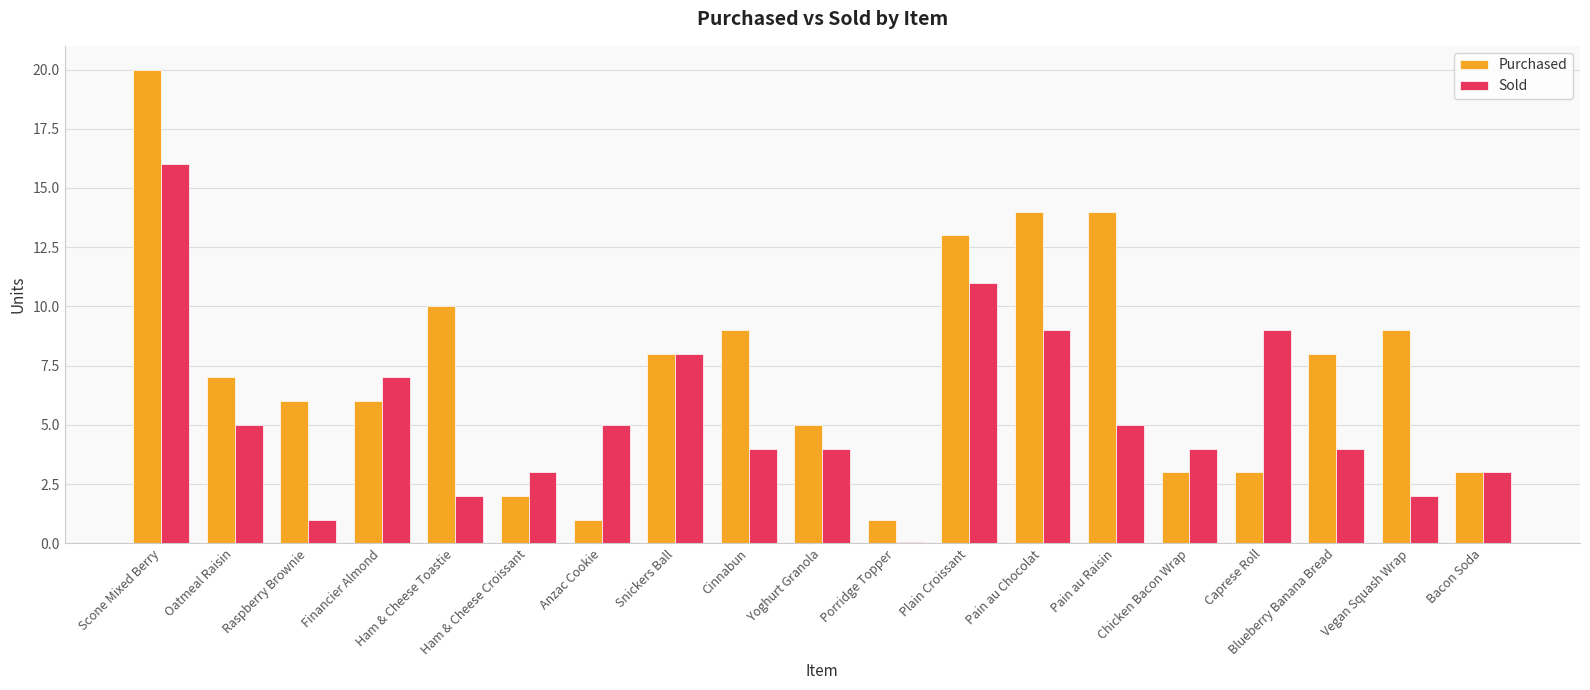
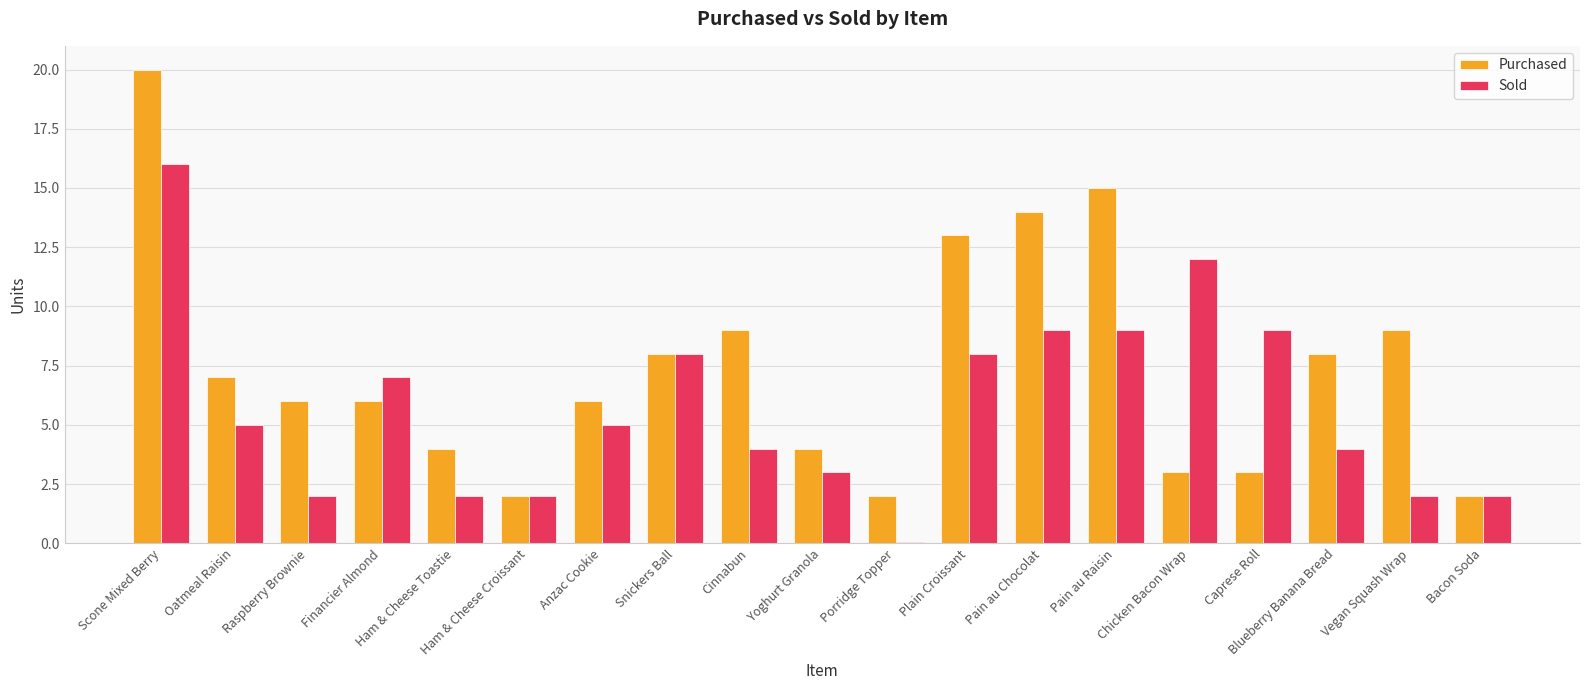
  {
    "Purchased": {
      "Scone Mixed Berry": 20,
      "Oatmeal Raisin": 7,
      "Raspberry Brownie": 6,
      "Financier Almond": 6,
-     "Ham & Cheese Toastie": 10,
+     "Ham & Cheese Toastie": 4,
      "Ham & Cheese Croissant": 2,
-     "Anzac Cookie": 1,
+     "Anzac Cookie": 6,
      "Snickers Ball": 8,
      "Cinnabun": 9,
-     "Yoghurt Granola": 5,
-     "Porridge Topper": 1,
+     "Yoghurt Granola": 4,
+     "Porridge Topper": 2,
      "Plain Croissant": 13,
      "Pain au Chocolat": 14,
-     "Pain au Raisin": 14,
+     "Pain au Raisin": 15,
      "Chicken Bacon Wrap": 3,
      "Caprese Roll": 3,
      "Blueberry Banana Bread": 8,
      "Vegan Squash Wrap": 9,
-     "Bacon Soda": 3
+     "Bacon Soda": 2
    },
    "Sold": {
      "Scone Mixed Berry": 16,
      "Oatmeal Raisin": 5,
-     "Raspberry Brownie": 1,
+     "Raspberry Brownie": 2,
      "Financier Almond": 7,
      "Ham & Cheese Toastie": 2,
-     "Ham & Cheese Croissant": 3,
+     "Ham & Cheese Croissant": 2,
      "Anzac Cookie": 5,
      "Snickers Ball": 8,
      "Cinnabun": 4,
-     "Yoghurt Granola": 4,
-     "Plain Croissant": 11,
+     "Yoghurt Granola": 3,
+     "Plain Croissant": 8,
      "Pain au Chocolat": 9,
-     "Pain au Raisin": 5,
-     "Chicken Bacon Wrap": 4,
+     "Pain au Raisin": 9,
+     "Chicken Bacon Wrap": 12,
      "Caprese Roll": 9,
      "Blueberry Banana Bread": 4,
      "Vegan Squash Wrap": 2,
-     "Bacon Soda": 3
+     "Bacon Soda": 2
    }
  }
